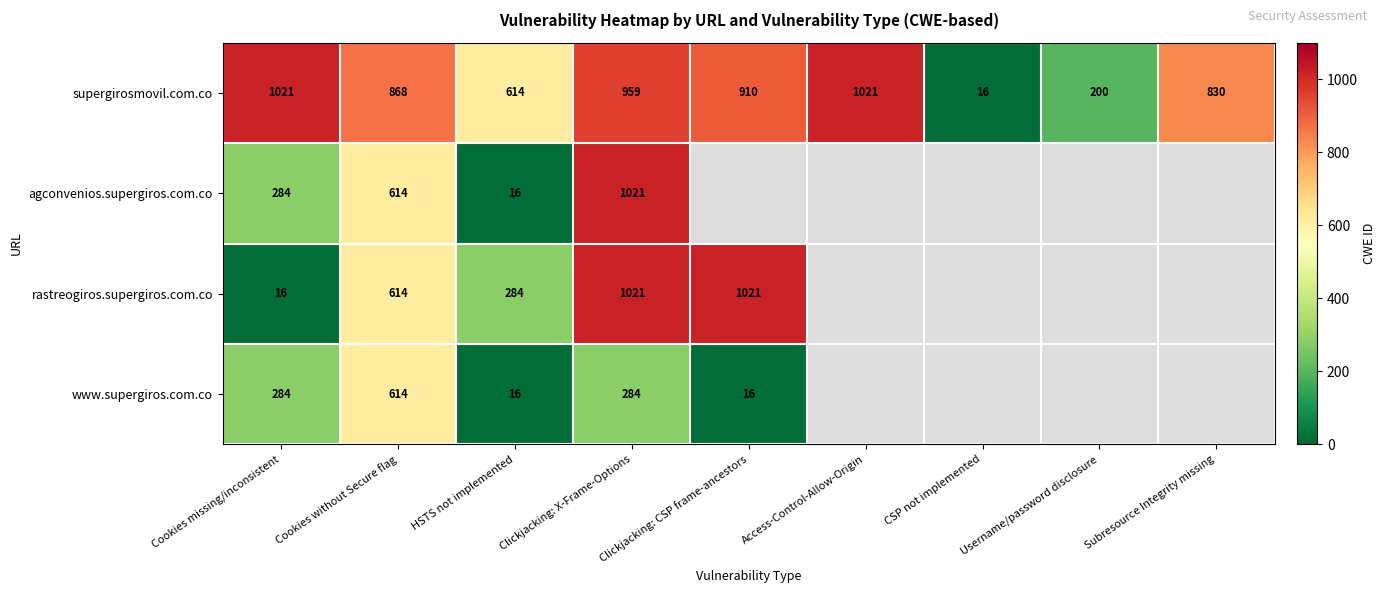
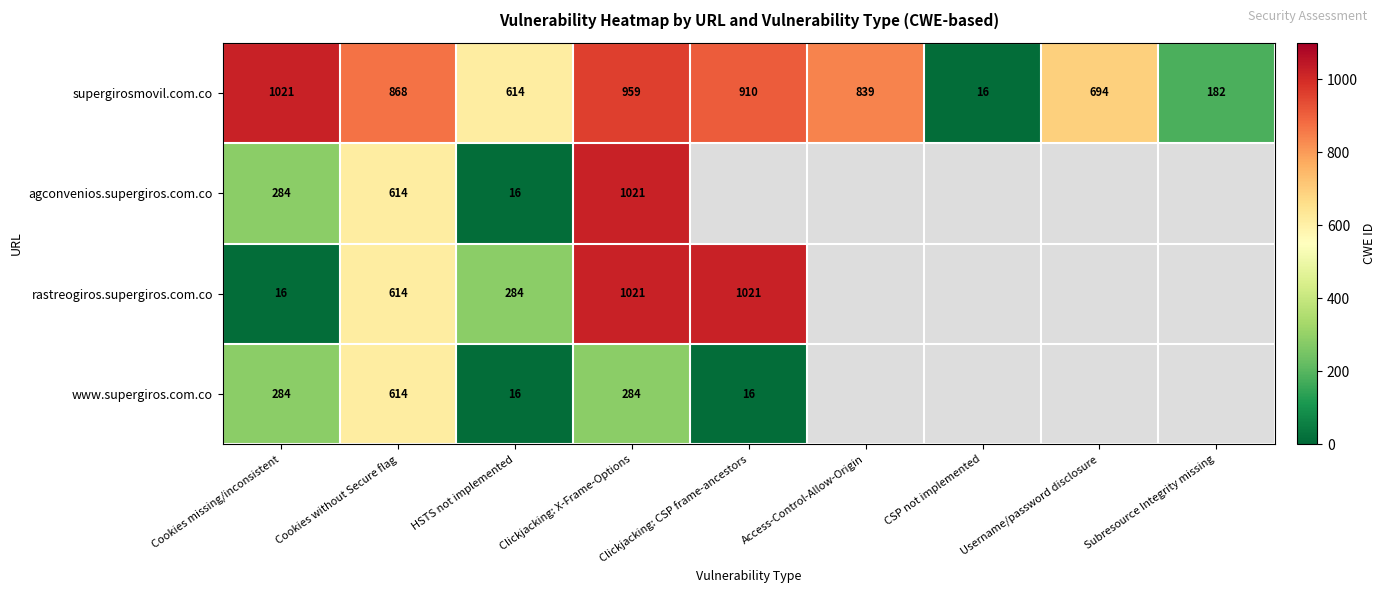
  {
    "supergirosmovil.com.co": {
      "Cookies missing/inconsistent": 1021,
      "Cookies without Secure flag": 868,
      "HSTS not implemented": 614,
      "Clickjacking: X-Frame-Options": 959,
      "Clickjacking: CSP frame-ancestors": 910,
-     "Access-Control-Allow-Origin": 1021,
+     "Access-Control-Allow-Origin": 839,
      "CSP not implemented": 16,
-     "Username/password disclosure": 200,
-     "Subresource Integrity missing": 830
+     "Username/password disclosure": 694,
+     "Subresource Integrity missing": 182
    },
    "agconvenios.supergiros.com.co": {
      "Cookies missing/inconsistent": 284,
      "Cookies without Secure flag": 614,
      "HSTS not implemented": 16,
      "Clickjacking: X-Frame-Options": 1021
    },
    "rastreogiros.supergiros.com.co": {
      "Cookies missing/inconsistent": 16,
      "Cookies without Secure flag": 614,
      "HSTS not implemented": 284,
      "Clickjacking: X-Frame-Options": 1021,
      "Clickjacking: CSP frame-ancestors": 1021
    },
    "www.supergiros.com.co": {
      "Cookies missing/inconsistent": 284,
      "Cookies without Secure flag": 614,
      "HSTS not implemented": 16,
      "Clickjacking: X-Frame-Options": 284,
      "Clickjacking: CSP frame-ancestors": 16
    }
  }
